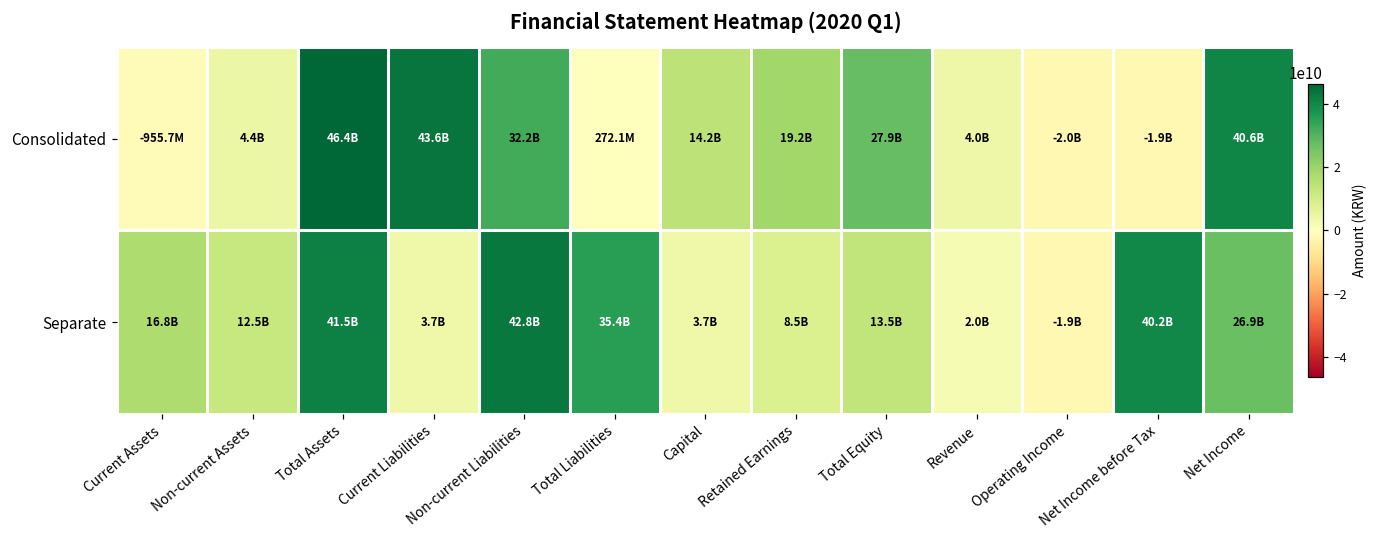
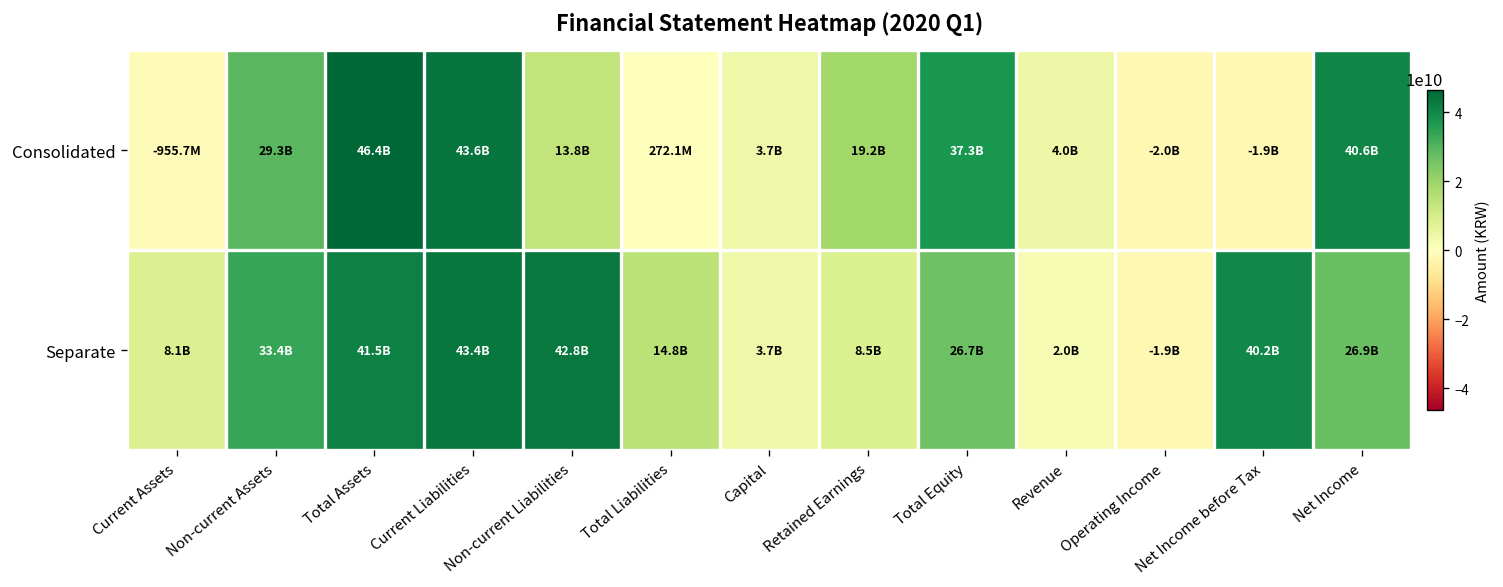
  {
    "Consolidated": {
      "Current Assets": "-955.7M",
-     "Non-current Assets": "4.4B",
+     "Non-current Assets": "29.3B",
      "Total Assets": "46.4B",
      "Current Liabilities": "43.6B",
-     "Non-current Liabilities": "32.2B",
+     "Non-current Liabilities": "13.8B",
      "Total Liabilities": "272.1M",
-     "Capital": "14.2B",
+     "Capital": "3.7B",
      "Retained Earnings": "19.2B",
-     "Total Equity": "27.9B",
+     "Total Equity": "37.3B",
      "Revenue": "4.0B",
      "Operating Income": "-2.0B",
      "Net Income before Tax": "-1.9B",
      "Net Income": "40.6B"
    },
    "Separate": {
-     "Current Assets": "16.8B",
-     "Non-current Assets": "12.5B",
+     "Current Assets": "8.1B",
+     "Non-current Assets": "33.4B",
      "Total Assets": "41.5B",
-     "Current Liabilities": "3.7B",
+     "Current Liabilities": "43.4B",
      "Non-current Liabilities": "42.8B",
-     "Total Liabilities": "35.4B",
+     "Total Liabilities": "14.8B",
      "Capital": "3.7B",
      "Retained Earnings": "8.5B",
-     "Total Equity": "13.5B",
+     "Total Equity": "26.7B",
      "Revenue": "2.0B",
      "Operating Income": "-1.9B",
      "Net Income before Tax": "40.2B",
      "Net Income": "26.9B"
    }
  }
